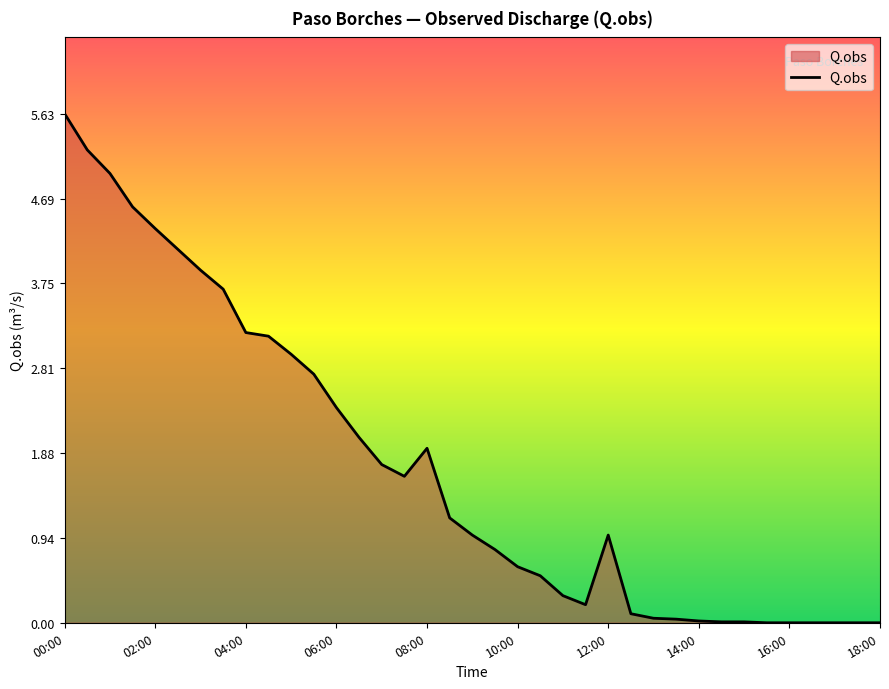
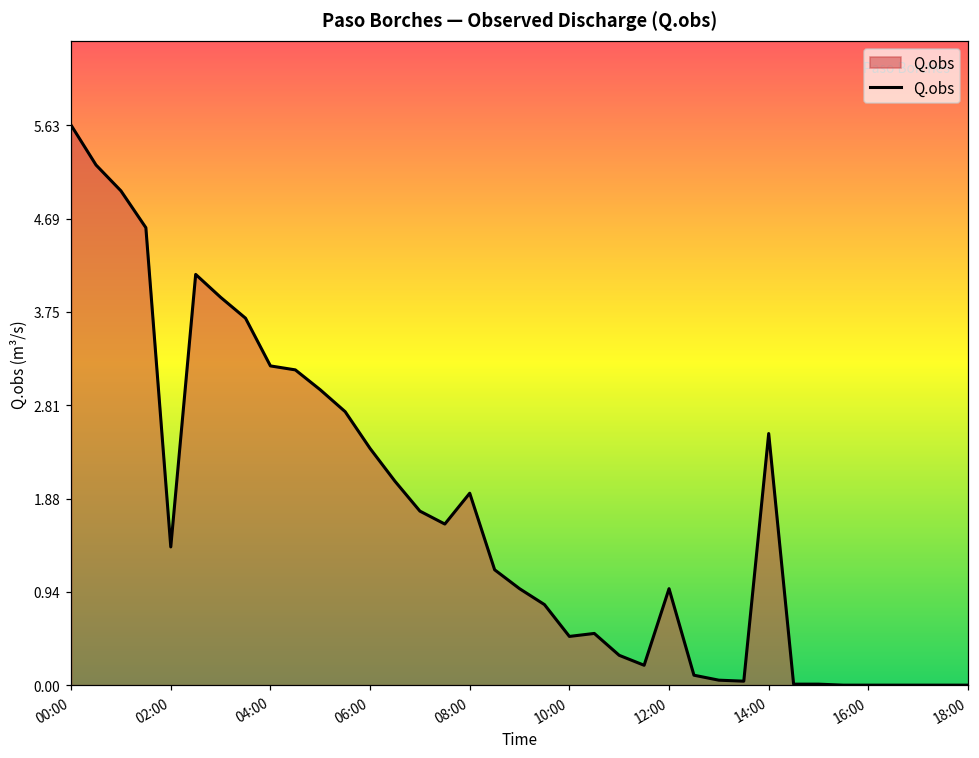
  {
    "00:00": 5.6,
-   "02:00": 4.4,
+   "02:00": 1.4,
    "04:00": 3.2,
    "06:00": 2.4,
    "08:00": 1.9,
-   "10:00": 0.6,
+   "10:00": 0.5,
    "12:00": 1.0,
-   "14:00": 0.0,
+   "14:00": 2.5,
    "16:00": 0.0,
    "18:00": 0.0
  }
